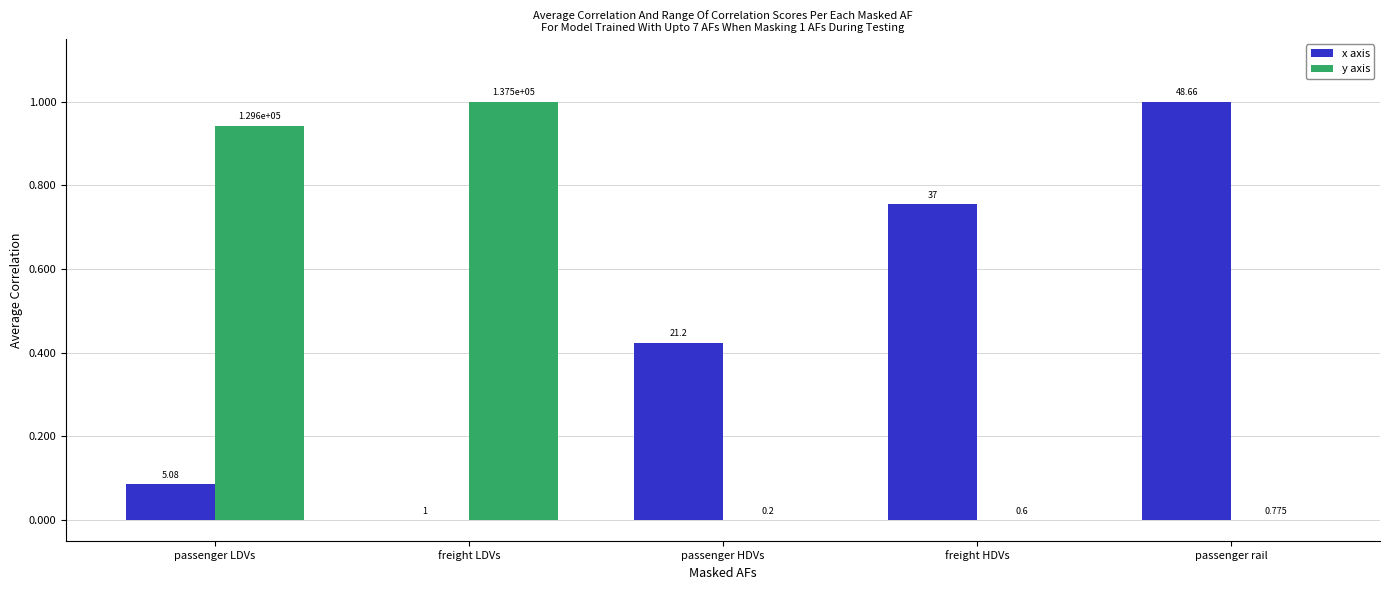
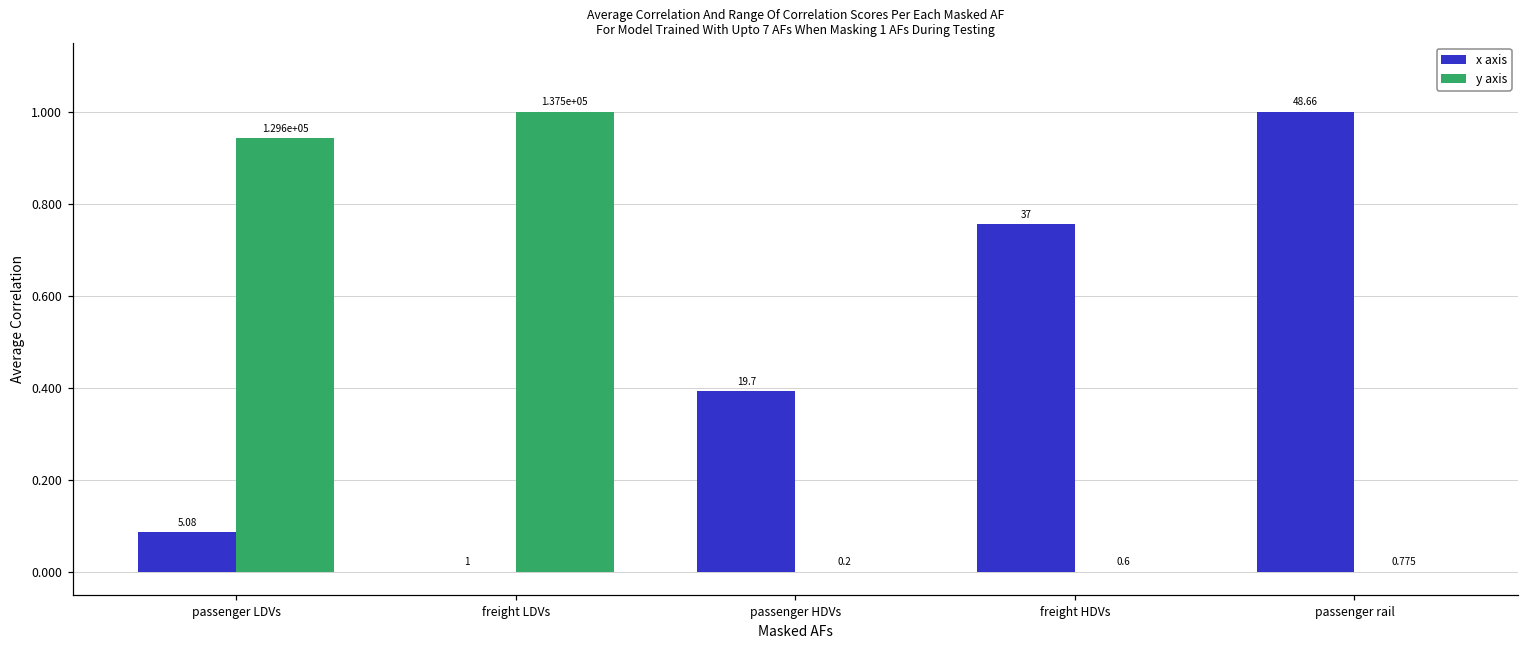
  {
    "x axis": {
-     "passenger HDVs": 21.2
+     "passenger HDVs": 19.7
    }
  }
